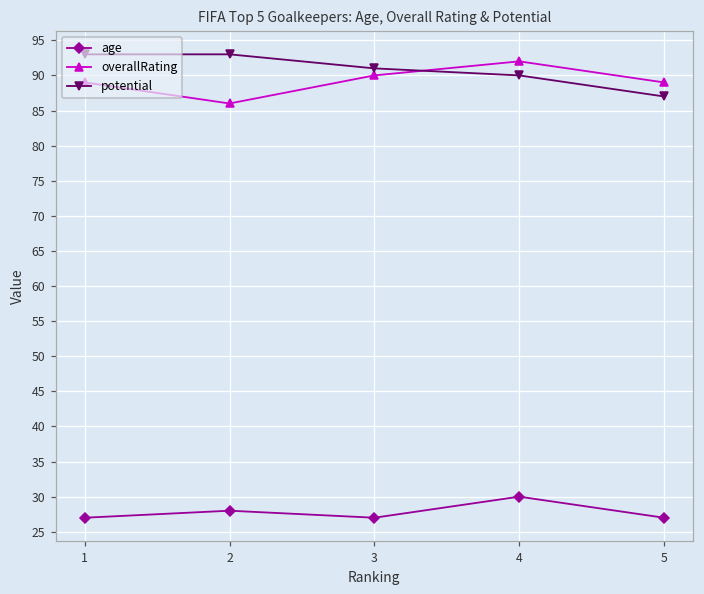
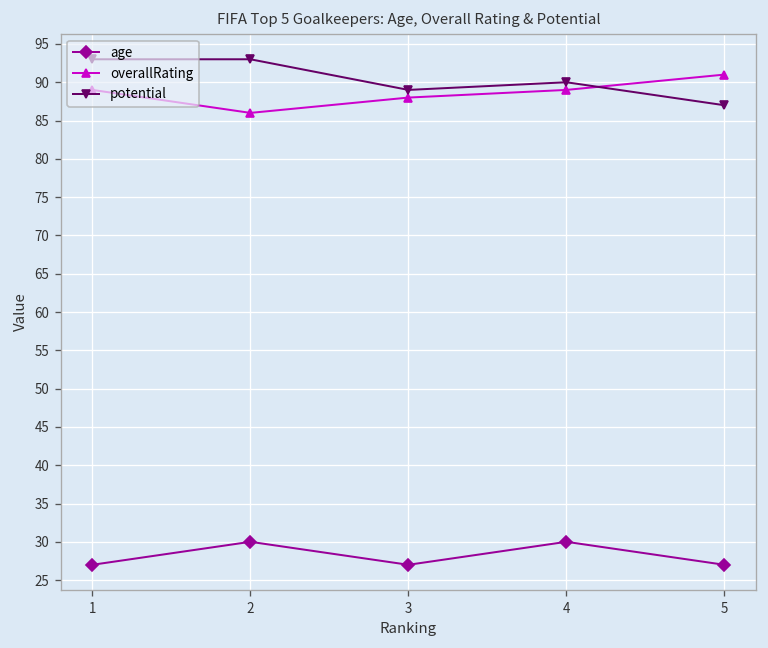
  {
    "age": {
      "1": 27,
-     "2": 28,
+     "2": 30,
      "3": 27,
      "4": 30,
      "5": 27
    },
    "overallRating": {
      "2": 86,
-     "3": 90,
-     "4": 92,
-     "5": 89
+     "3": 88,
+     "4": 89,
+     "5": 91
    },
    "potential": {
      "2": 93,
-     "3": 91,
+     "3": 89,
      "4": 90,
      "5": 87
    }
  }
